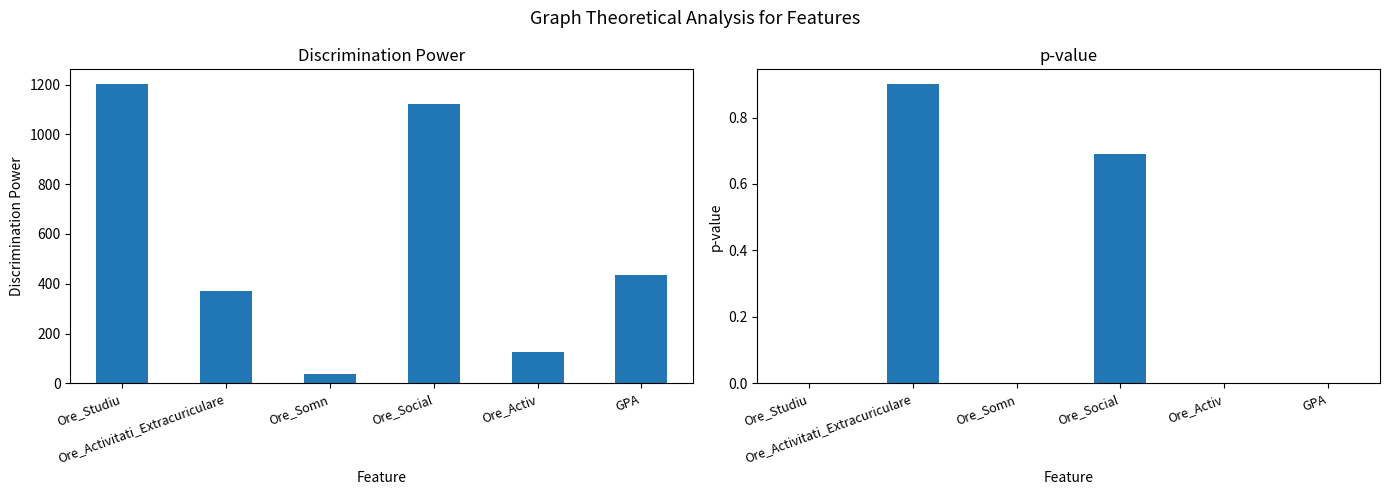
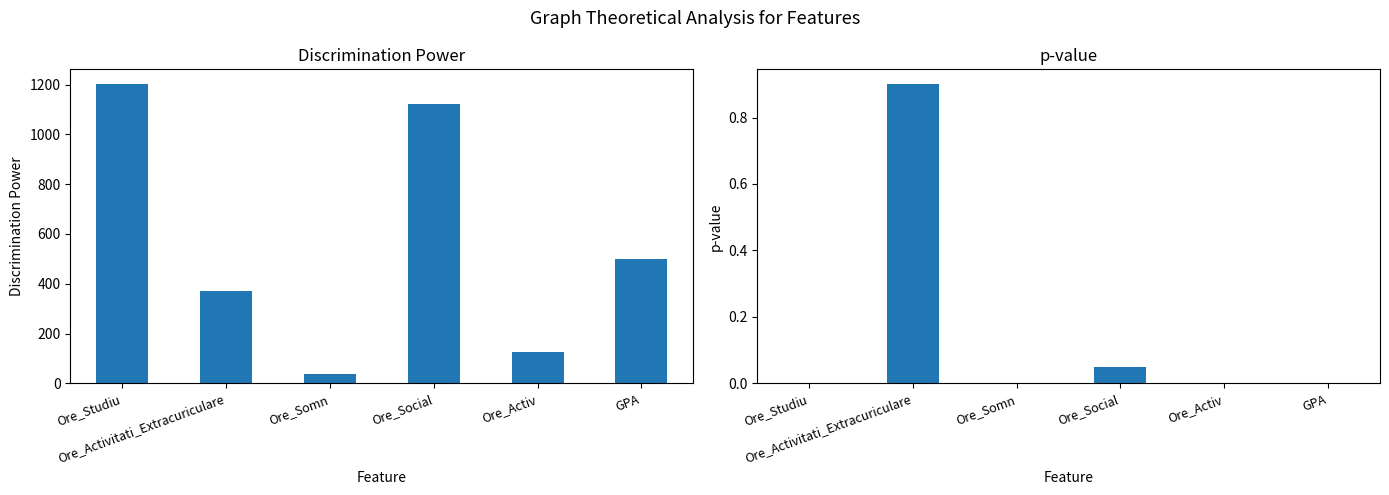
  {
    "Discrimination Power": {
      "Ore_Studiu": 1200,
      "Ore_Activitati_Extracuriculare": 370,
      "Ore_Somn": 40,
      "Ore_Social": 1120,
      "Ore_Activ": 130,
-     "GPA": 430
+     "GPA": 500
    },
    "p-value": {
      "Ore_Studiu": 0.00,
      "Ore_Activitati_Extracuriculare": 0.90,
      "Ore_Somn": 0.00,
-     "Ore_Social": 0.69,
+     "Ore_Social": 0.05,
      "Ore_Activ": 0.00,
      "GPA": 0.00
    }
  }
